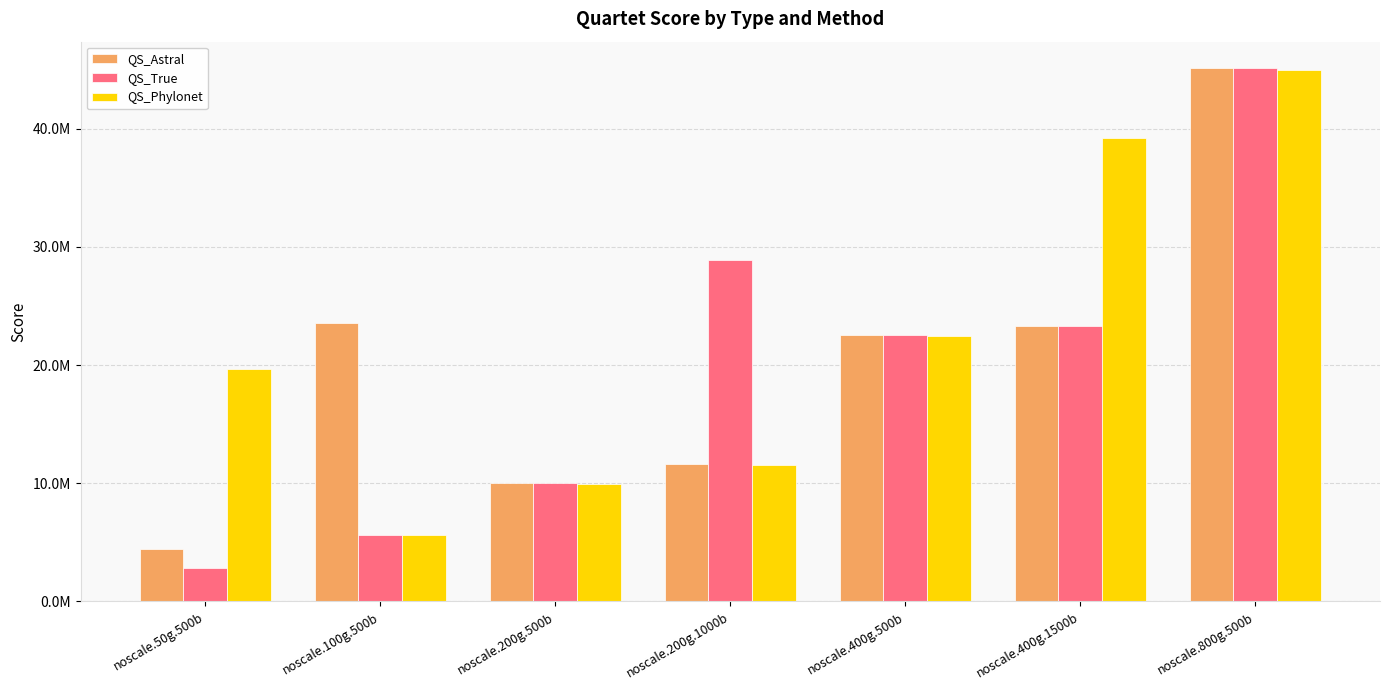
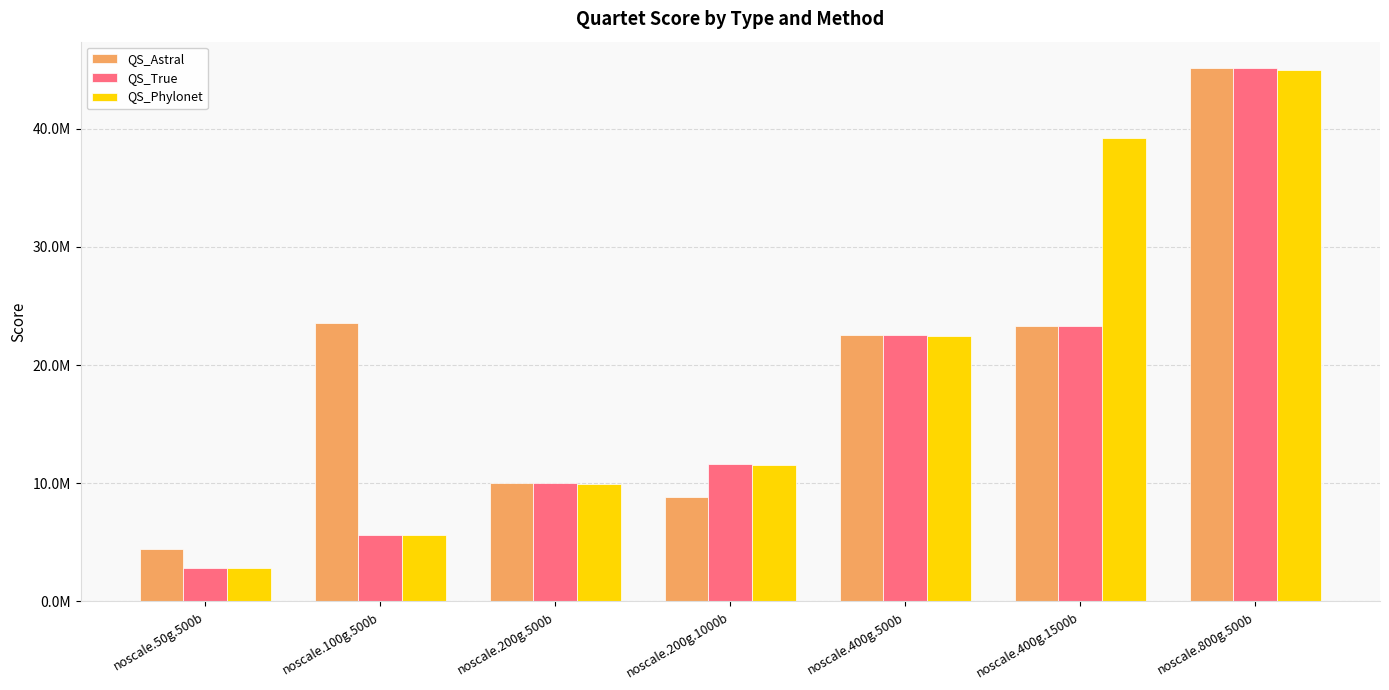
  {
    "QS_Astral": {
      "noscale.50g.500b": 4400000,
      "noscale.100g.500b": 23600000,
      "noscale.200g.500b": 10000000,
-     "noscale.200g.1000b": 11600000,
+     "noscale.200g.1000b": 8800000,
      "noscale.400g.500b": 22500000,
      "noscale.400g.1500b": 23300000,
      "noscale.800g.500b": 45100000
    },
    "QS_True": {
      "noscale.50g.500b": 2800000,
      "noscale.100g.500b": 5600000,
      "noscale.200g.500b": 10000000,
-     "noscale.200g.1000b": 28900000,
+     "noscale.200g.1000b": 11600000,
      "noscale.400g.500b": 22500000,
      "noscale.400g.1500b": 23300000,
      "noscale.800g.500b": 45100000
    },
    "QS_Phylonet": {
-     "noscale.50g.500b": 19700000,
+     "noscale.50g.500b": 2800000,
      "noscale.100g.500b": 5600000,
      "noscale.200g.500b": 10000000,
      "noscale.200g.1000b": 11600000,
      "noscale.400g.500b": 22500000,
      "noscale.400g.1500b": 39200000,
      "noscale.800g.500b": 45000000
    }
  }
